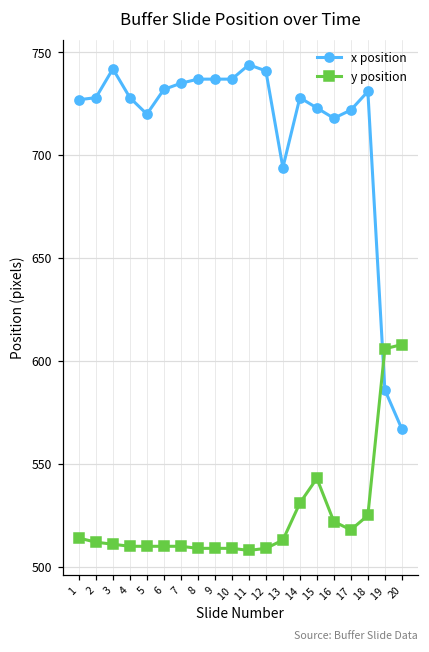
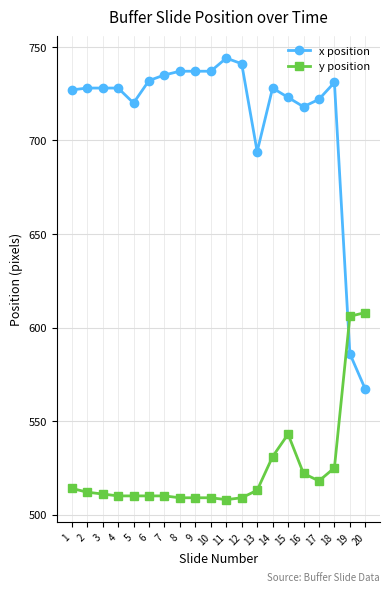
  {
    "x position": {
      "1": 727,
      "2": 728,
-     "3": 742,
+     "3": 728,
      "4": 728,
      "5": 720,
      "6": 732,
      "7": 735,
      "8": 737,
      "9": 737,
      "10": 737,
      "11": 744,
      "12": 741,
      "13": 694,
      "14": 728,
      "15": 723,
      "16": 718,
      "17": 722,
      "18": 731,
      "19": 586,
      "20": 567
    },
    "y position": {
      "1": 514,
      "2": 512,
      "3": 511,
      "4": 510,
      "5": 510,
      "6": 510,
      "7": 510,
      "8": 509,
      "9": 509,
      "10": 509,
      "11": 508,
      "12": 509,
      "13": 513,
      "14": 531,
      "15": 543,
      "16": 522,
      "17": 518,
      "18": 525,
      "19": 606,
      "20": 608
    }
  }
